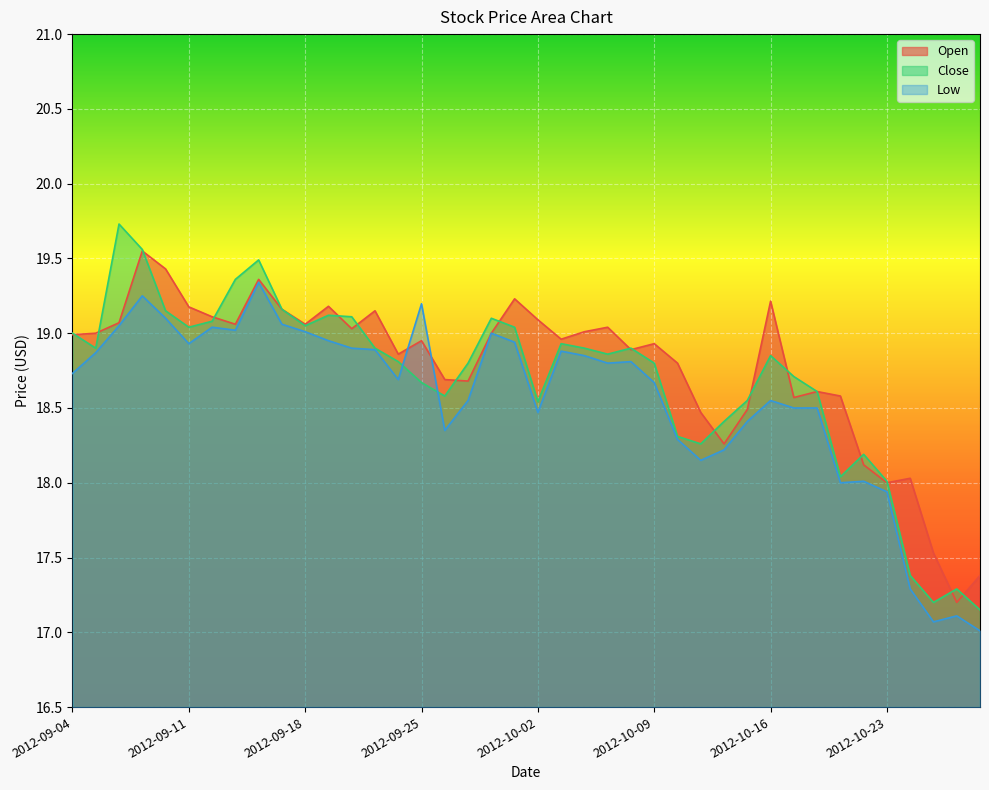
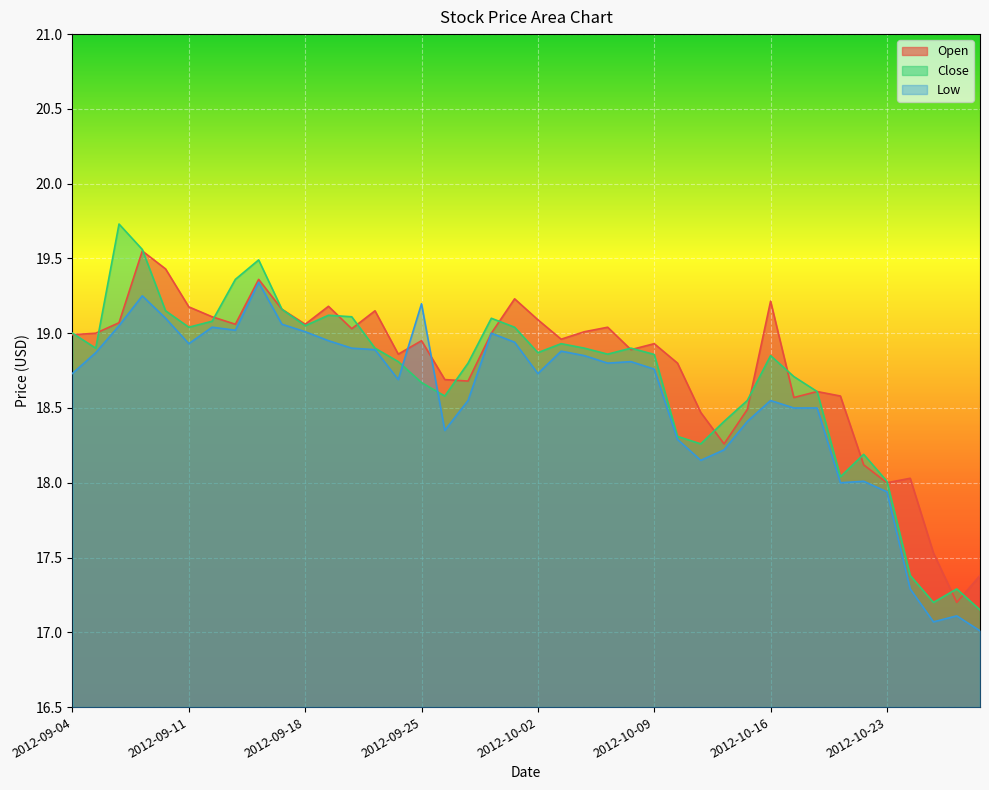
  {
    "Open": {
      "2012-09-11": 19.18,
      "2012-09-25": 18.95,
      "2012-10-02": 19.09,
      "2012-10-09": 18.93,
      "2012-10-16": 19.21
    },
    "Close": {
      "2012-09-11": 19.04,
      "2012-09-25": 18.67,
-     "2012-10-02": 18.54,
-     "2012-10-09": 18.80,
+     "2012-10-02": 18.87,
+     "2012-10-09": 18.86,
      "2012-10-16": 18.85
    },
    "Low": {
      "2012-09-04": 18.73,
      "2012-09-11": 18.93,
      "2012-09-18": 19.01,
      "2012-09-25": 19.20,
-     "2012-10-02": 18.47,
-     "2012-10-09": 18.67,
+     "2012-10-02": 18.73,
+     "2012-10-09": 18.76,
      "2012-10-16": 18.55,
      "2012-10-23": 17.94
    }
  }
